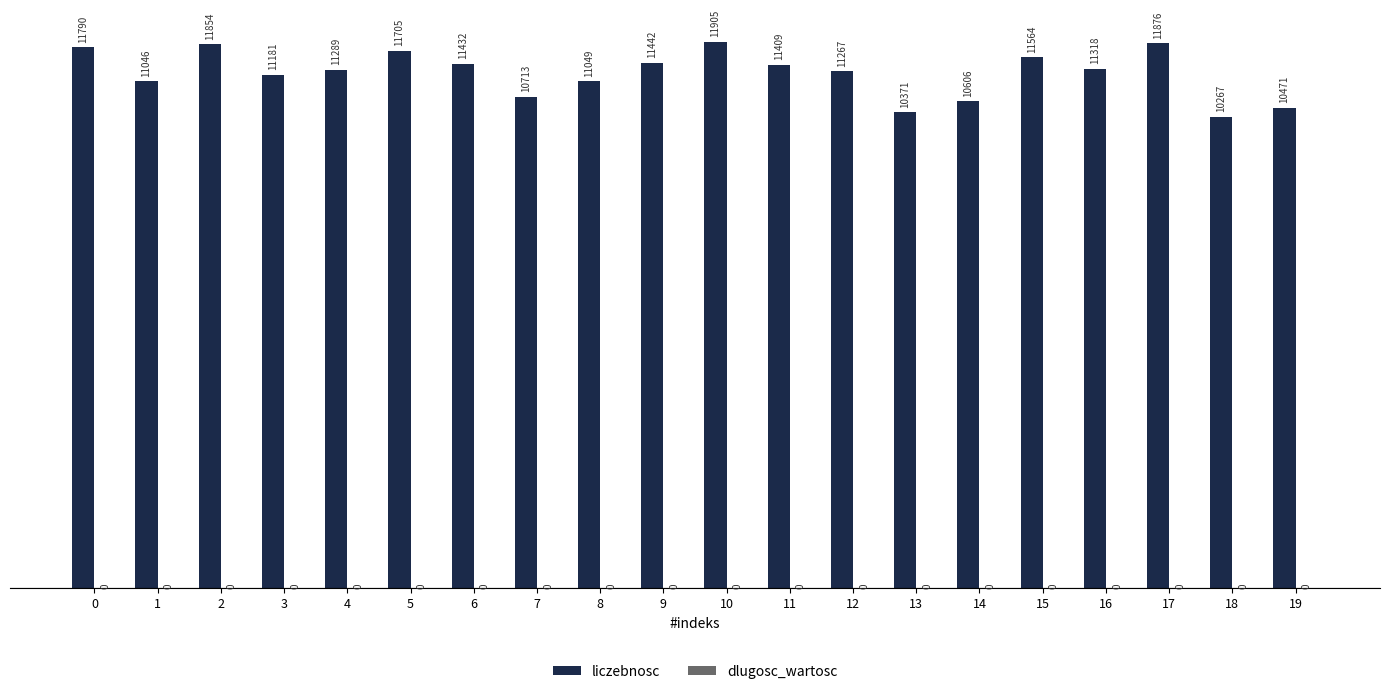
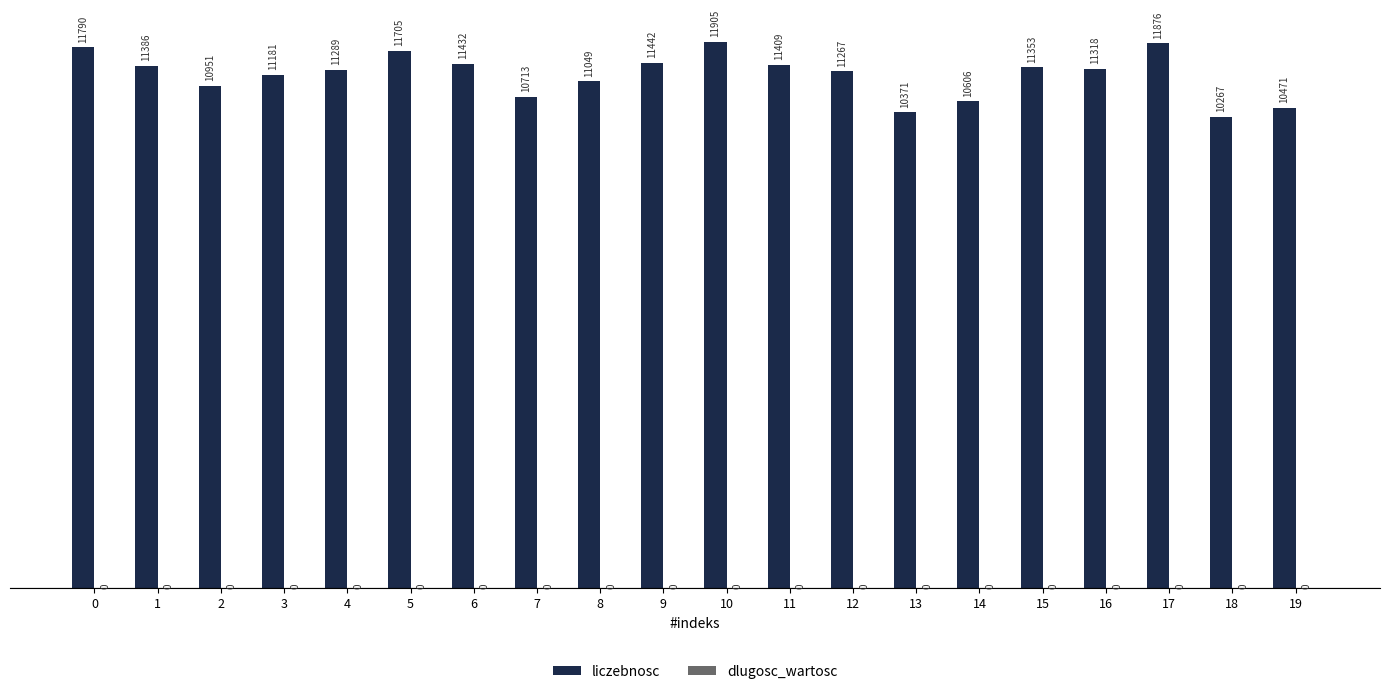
  {
    "liczebnosc": {
      "0": 11790,
-     "1": 11046,
-     "2": 11854,
+     "1": 11386,
+     "2": 10951,
      "3": 11181,
      "4": 11289,
      "5": 11705,
      "6": 11432,
      "7": 10713,
      "8": 11049,
      "9": 11442,
      "10": 11905,
      "11": 11409,
      "12": 11267,
      "13": 10371,
      "14": 10606,
-     "15": 11564,
+     "15": 11353,
      "16": 11318,
      "17": 11876,
      "18": 10267,
      "19": 10471
    },
    "dlugosc_wartosc": {
      "0": 0,
      "1": 0,
      "2": 0,
      "3": 0,
      "4": 0,
      "5": 0,
      "6": 0,
      "7": 0,
      "8": 0,
      "9": 0,
      "10": 0,
      "11": 0,
      "12": 0,
      "13": 0,
      "14": 0,
      "15": 0,
      "16": 0,
      "17": 0,
      "18": 0,
      "19": 0
    }
  }
